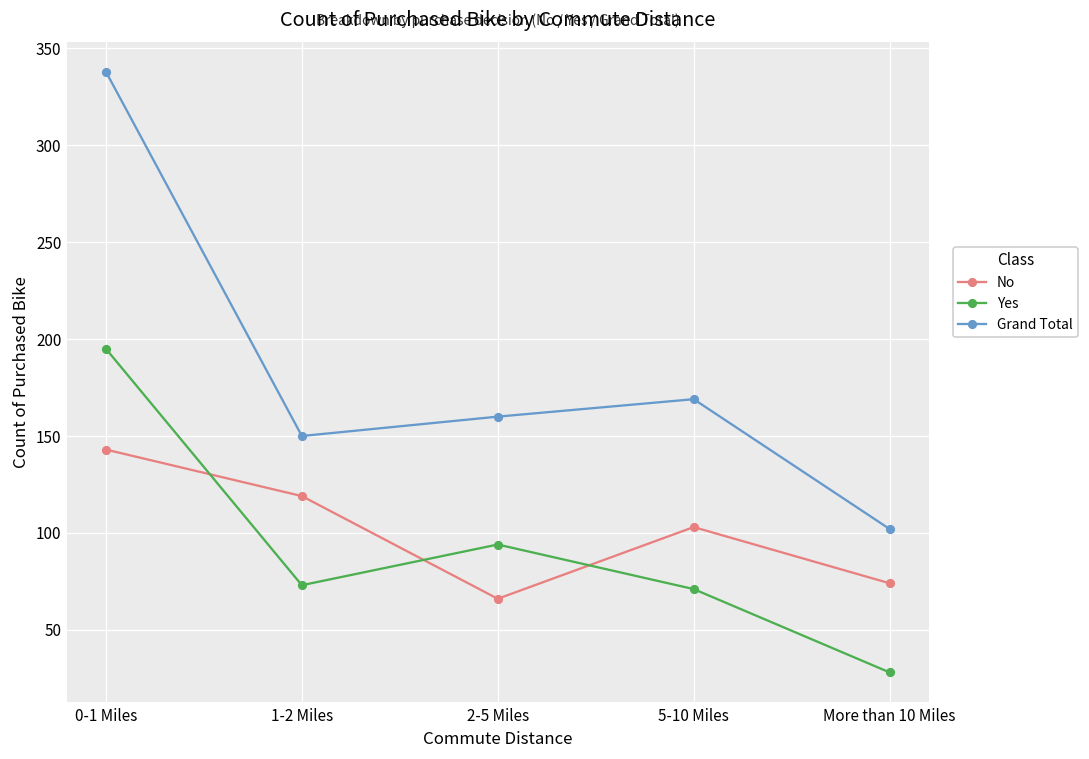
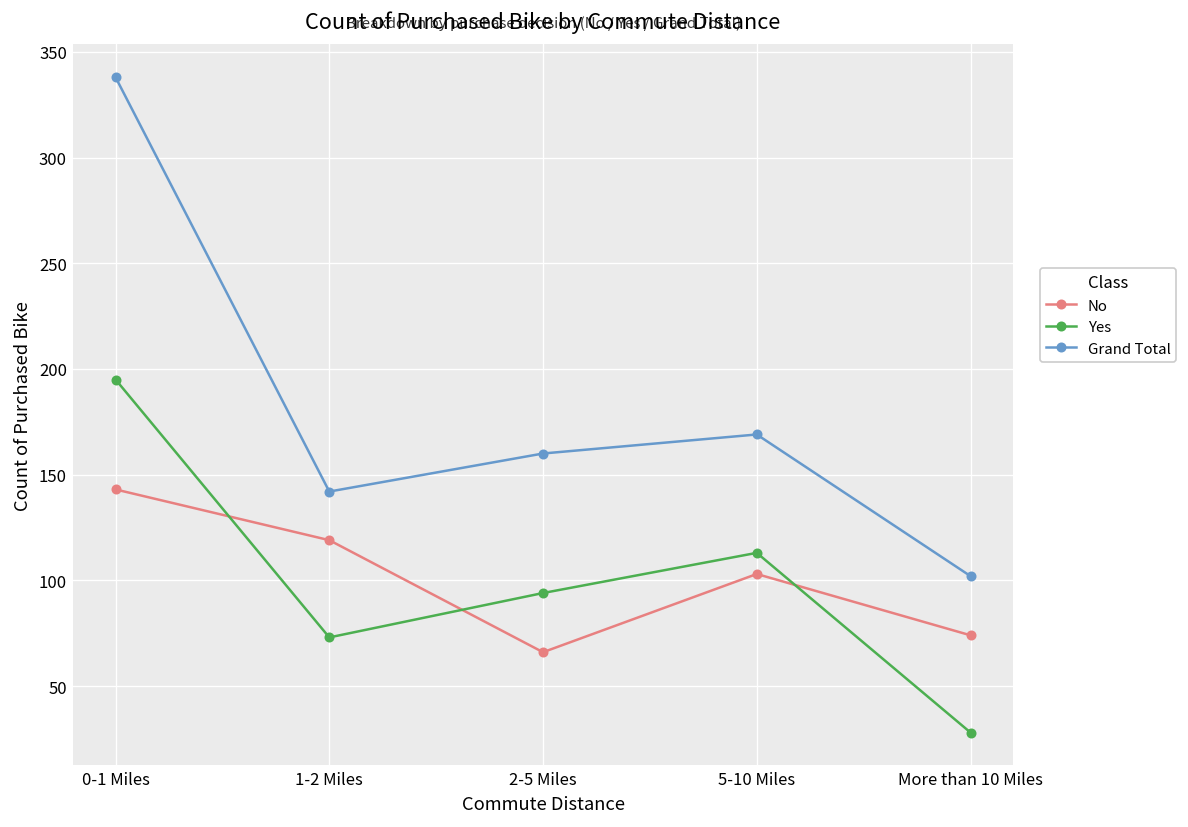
  {
    "No": {
      "0-1 Miles": 143,
      "1-2 Miles": 119,
      "2-5 Miles": 66,
      "5-10 Miles": 103,
      "More than 10 Miles": 74
    },
    "Yes": {
      "0-1 Miles": 195,
      "1-2 Miles": 73,
      "2-5 Miles": 94,
-     "5-10 Miles": 71,
+     "5-10 Miles": 113,
      "More than 10 Miles": 28
    },
    "Grand Total": {
      "0-1 Miles": 338,
-     "1-2 Miles": 150,
+     "1-2 Miles": 142,
      "2-5 Miles": 160,
      "5-10 Miles": 169,
      "More than 10 Miles": 102
    }
  }
